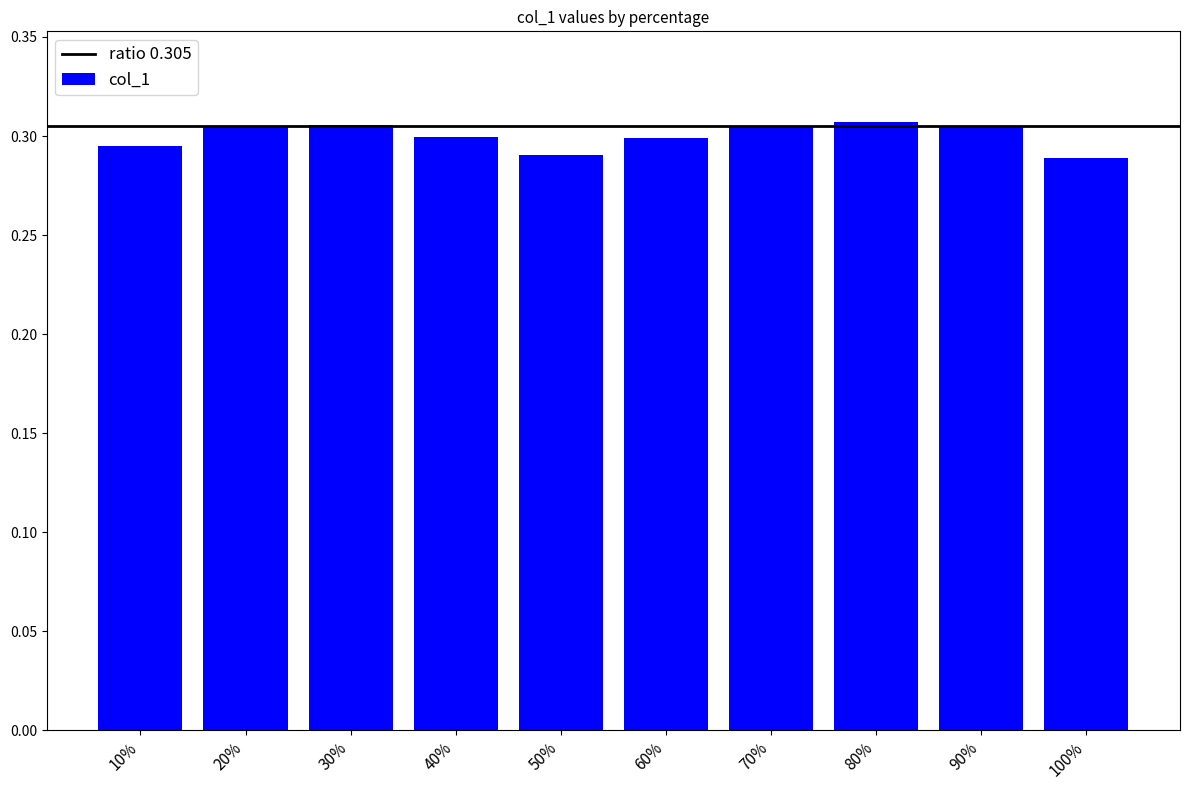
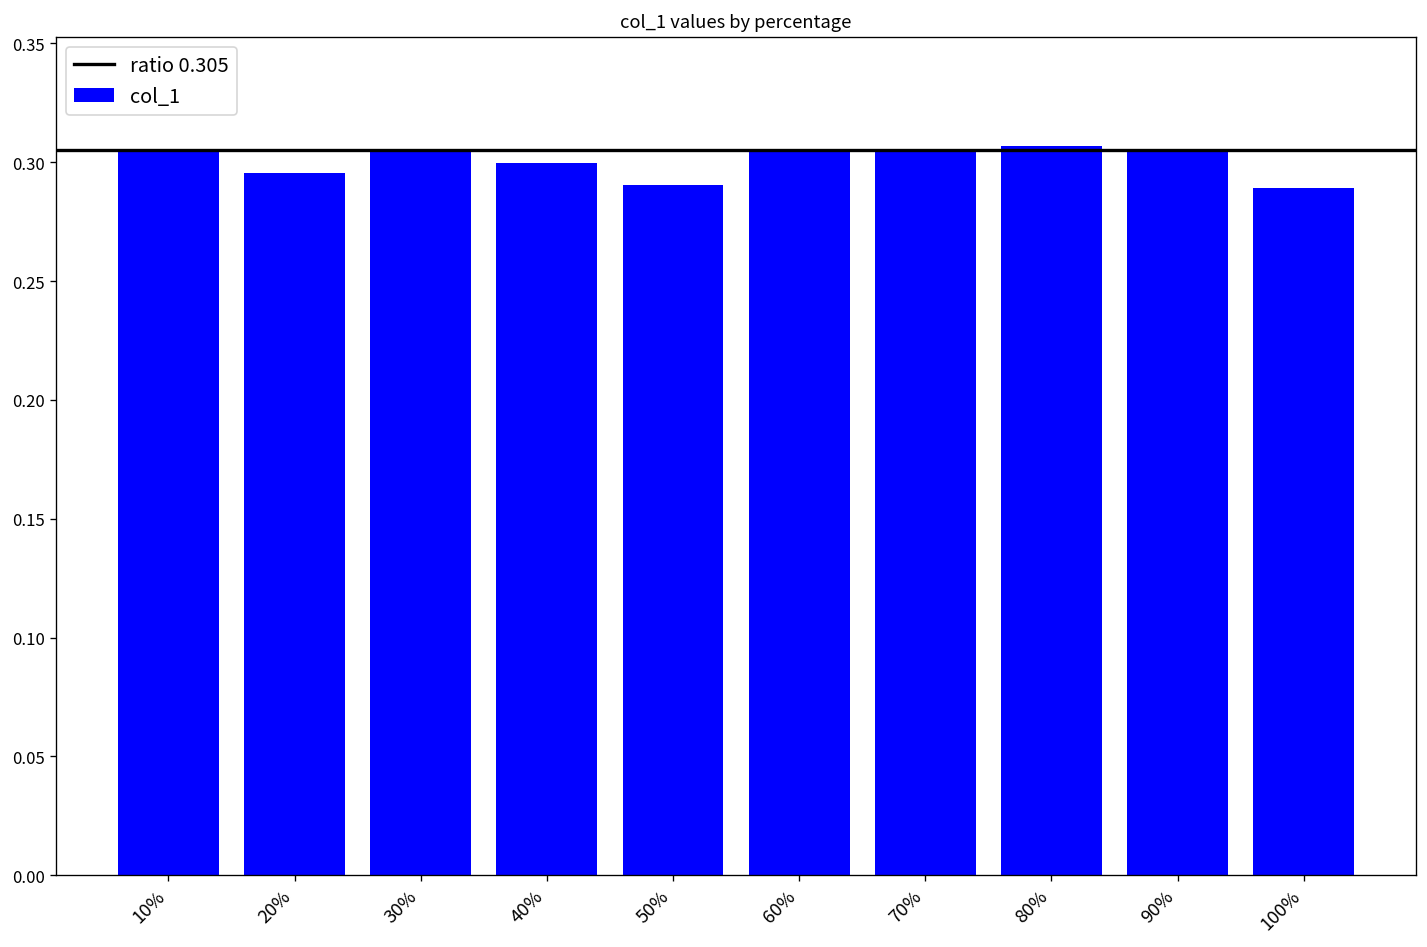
  {
-   "10%": 0.295,
-   "20%": 0.305,
+   "10%": 0.305,
+   "20%": 0.295,
    "30%": 0.306,
    "40%": 0.300,
    "50%": 0.290,
-   "60%": 0.299,
+   "60%": 0.305,
    "70%": 0.305,
    "80%": 0.307,
    "90%": 0.305,
    "100%": 0.289
  }
